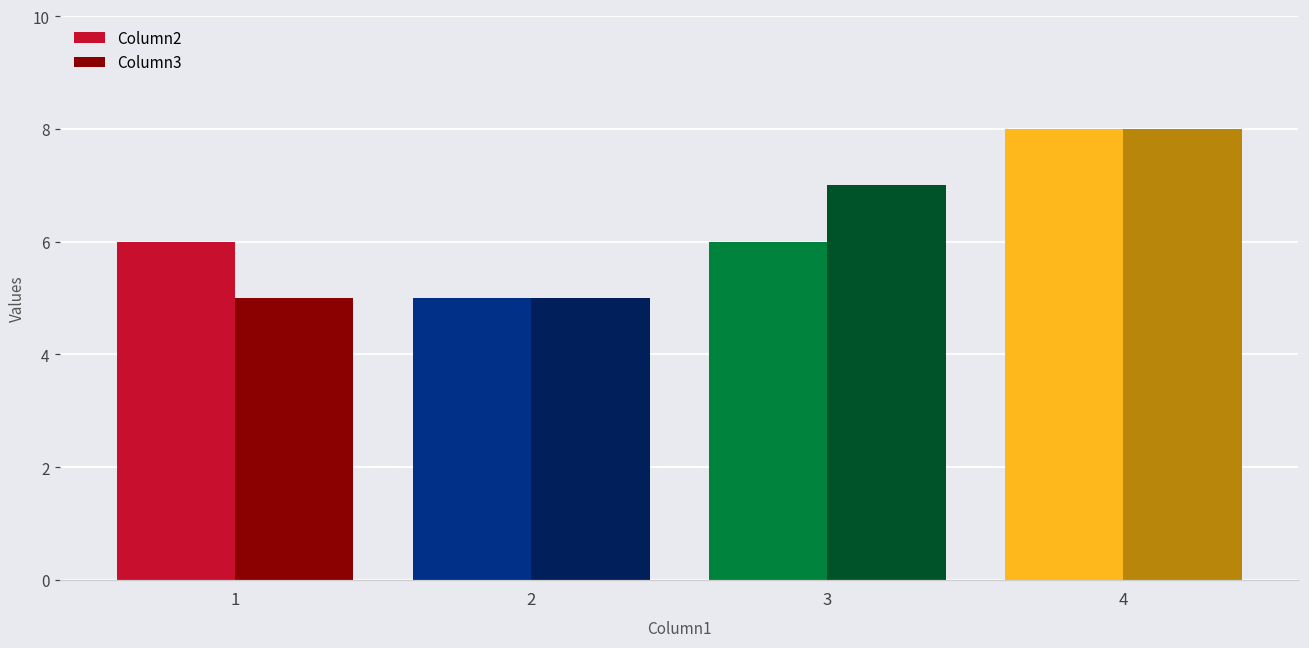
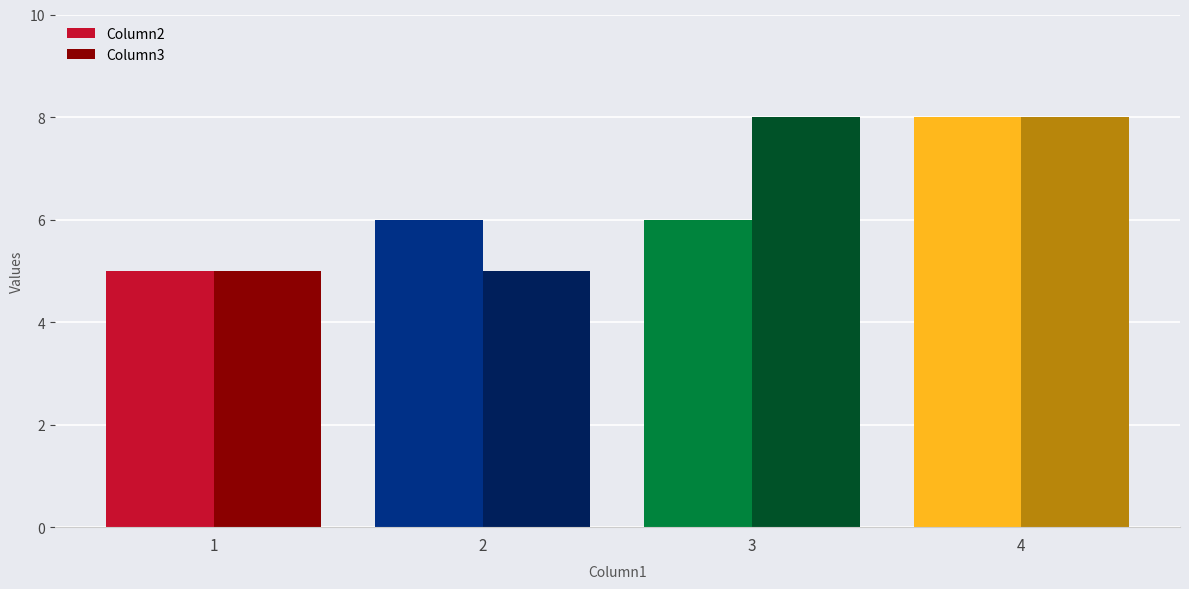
  {
    "Column2": {
-     "1": 6,
-     "2": 5,
+     "1": 5,
+     "2": 6,
      "3": 6,
      "4": 8
    },
    "Column3": {
      "1": 5,
      "2": 5,
-     "3": 7,
+     "3": 8,
      "4": 8
    }
  }
